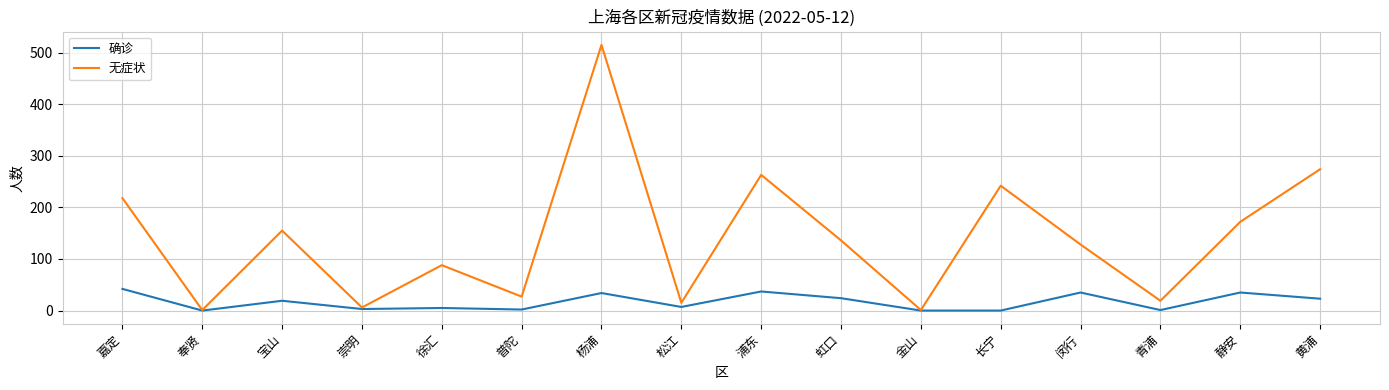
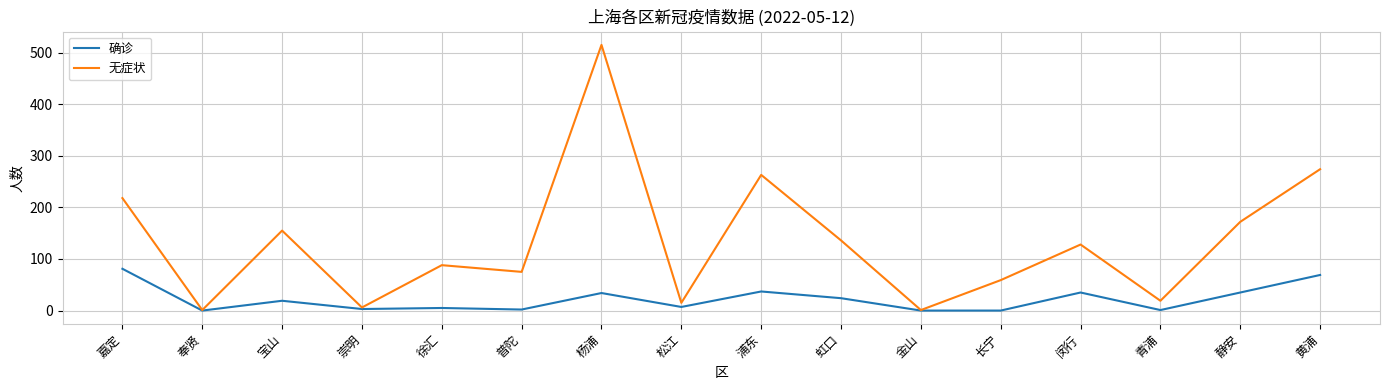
  {
    "确诊": {
-     "嘉定": 40,
+     "嘉定": 80,
      "宝山": 20,
      "徐汇": 10,
      "普陀": 0,
      "杨浦": 30,
      "松江": 10,
      "浦东": 40,
      "虹口": 20,
      "长宁": 0,
      "闵行": 40,
      "青浦": 0,
      "静安": 40,
-     "黄浦": 20
+     "黄浦": 70
    },
    "无症状": {
      "嘉定": 220,
      "宝山": 160,
      "徐汇": 90,
-     "普陀": 30,
+     "普陀": 80,
      "杨浦": 520,
      "松江": 20,
      "浦东": 260,
      "虹口": 140,
-     "长宁": 240,
+     "长宁": 60,
      "闵行": 130,
      "青浦": 20,
      "静安": 170,
      "黄浦": 270
    }
  }
